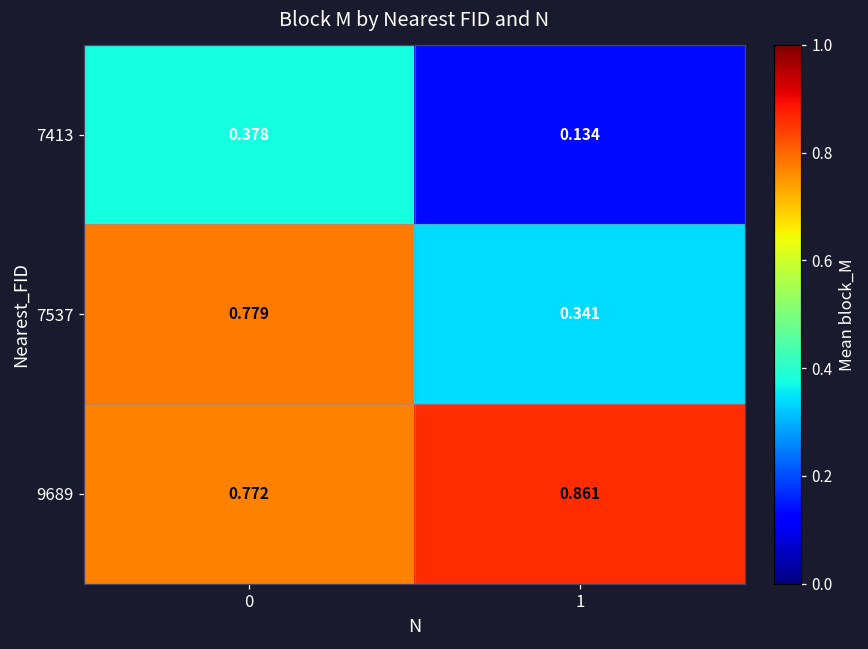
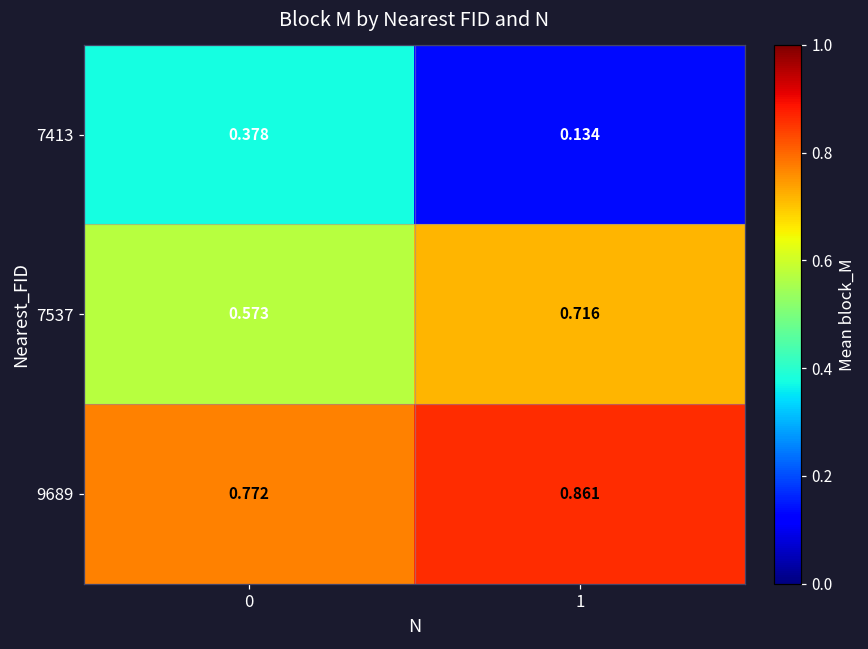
  {
    "7413": {
      "0": 0.378,
      "1": 0.134
    },
    "7537": {
-     "0": 0.779,
-     "1": 0.341
+     "0": 0.573,
+     "1": 0.716
    },
    "9689": {
      "0": 0.772,
      "1": 0.861
    }
  }
